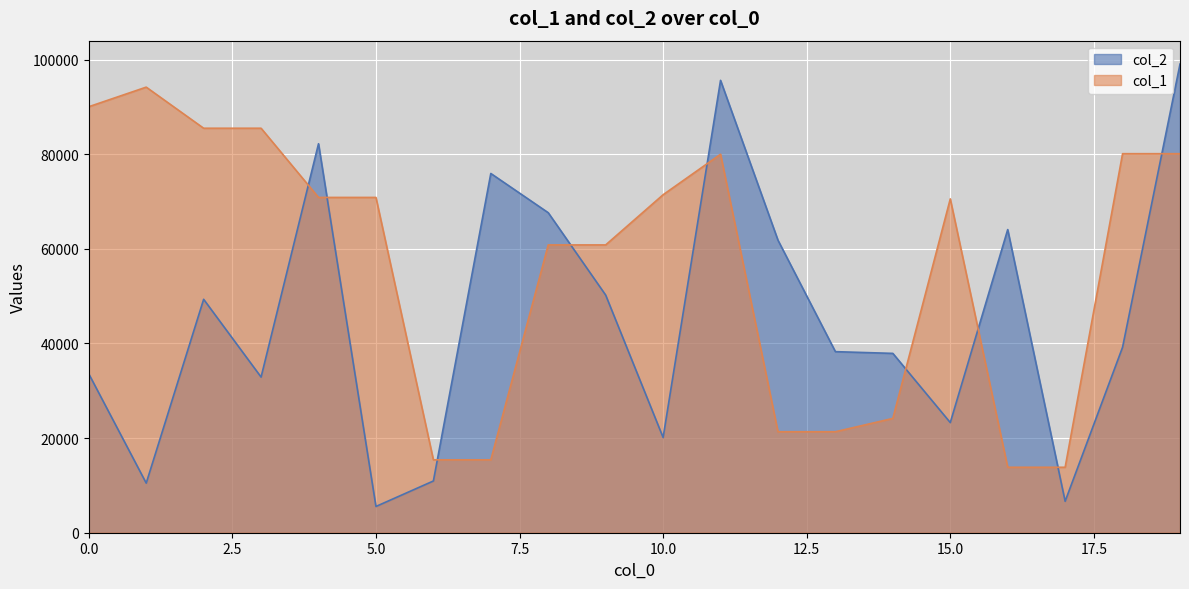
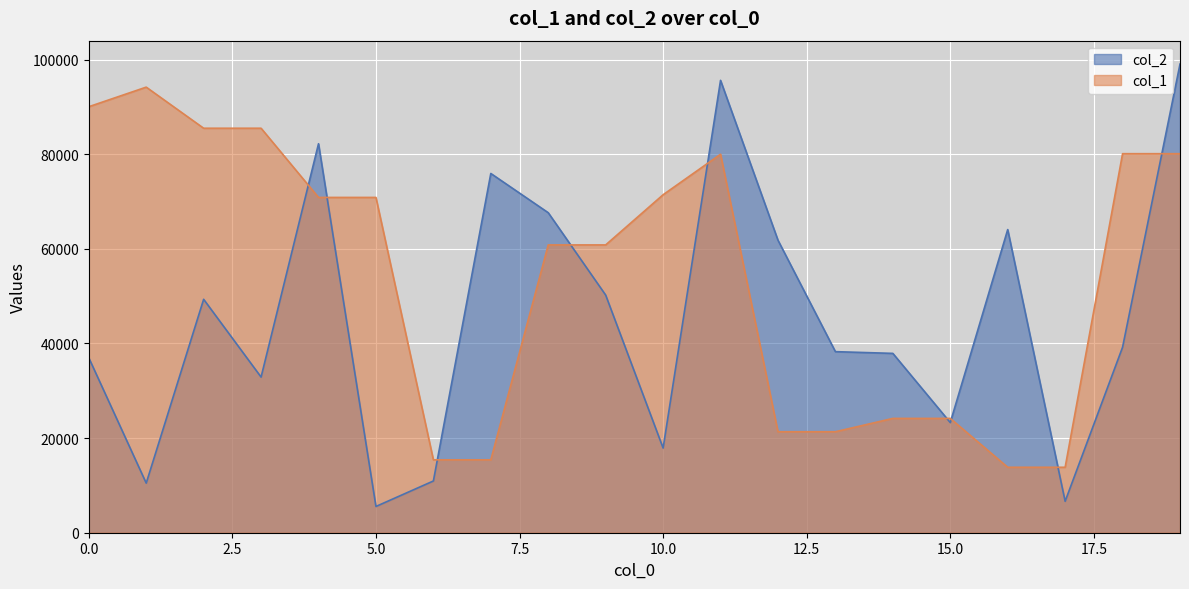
  {
    "col_2": {
-     "0.0": 34000,
+     "0.0": 37000,
      "5.0": 6000,
-     "10.0": 20000,
+     "10.0": 18000,
      "15.0": 23000
    },
    "col_1": {
      "0.0": 90000,
      "5.0": 71000,
      "10.0": 71000,
-     "15.0": 71000
+     "15.0": 24000
    }
  }
